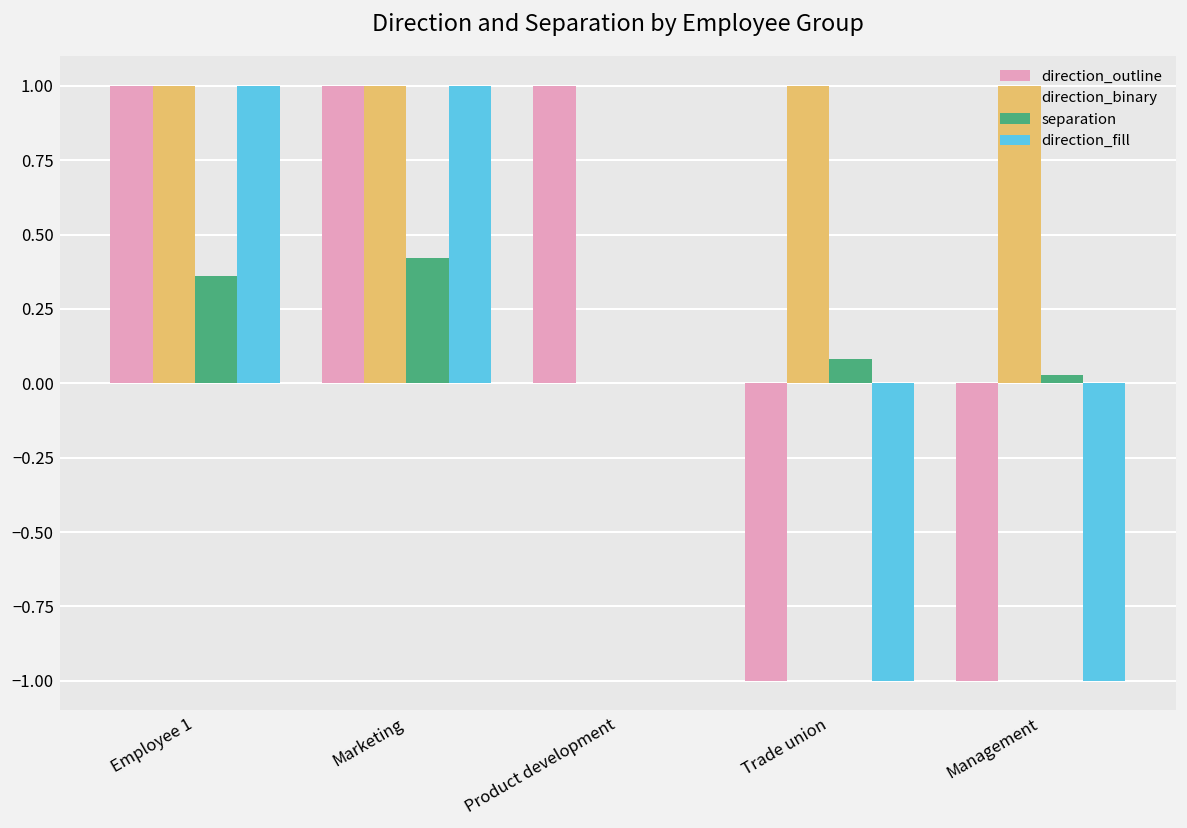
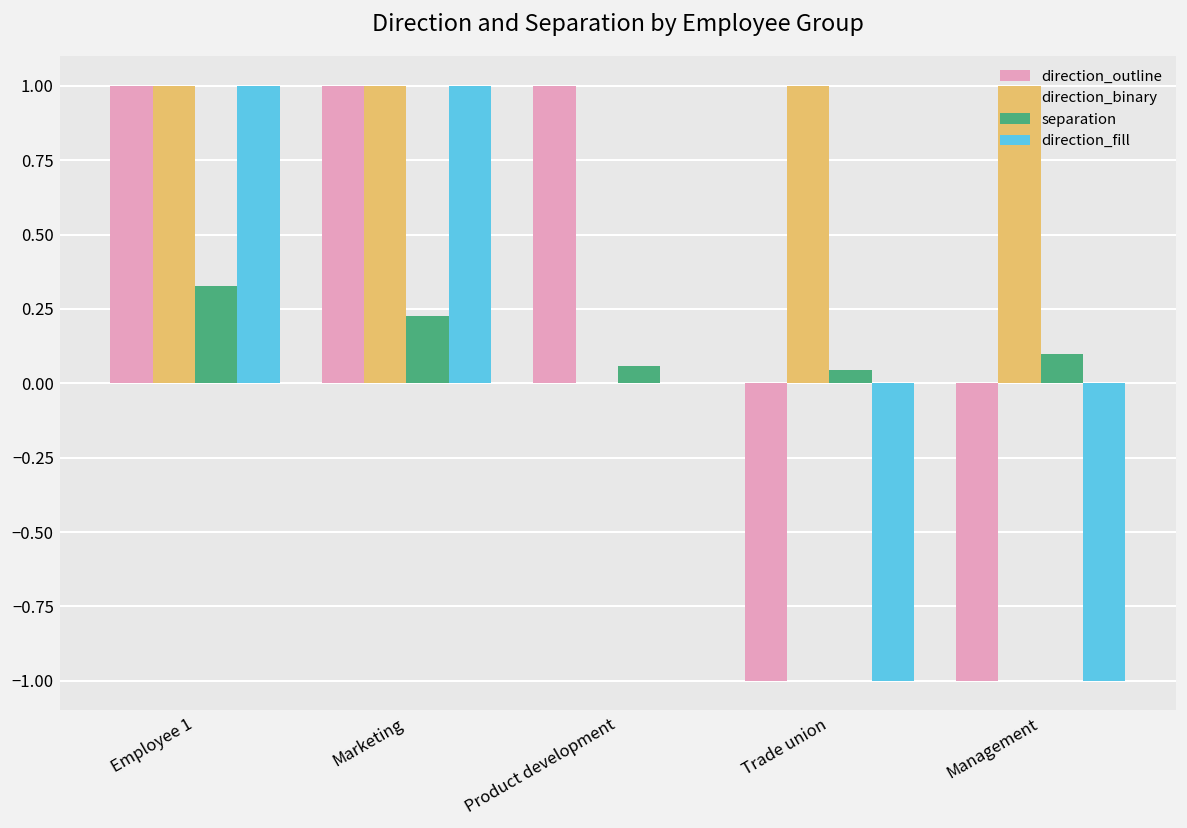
  {
    "direction_outline": {
      "Employee 1": 1.00,
      "Marketing": 1.00,
      "Product development": 1.00,
      "Trade union": -1.00,
      "Management": -1.00
    },
    "direction_binary": {
      "Employee 1": 1.00,
      "Marketing": 1.00,
      "Product development": 0.00,
      "Trade union": 1.00,
      "Management": 1.00
    },
    "separation": {
-     "Employee 1": 0.36,
-     "Marketing": 0.42,
-     "Product development": 0.00,
-     "Trade union": 0.08,
-     "Management": 0.03
+     "Employee 1": 0.33,
+     "Marketing": 0.23,
+     "Product development": 0.06,
+     "Trade union": 0.05,
+     "Management": 0.10
    },
    "direction_fill": {
      "Employee 1": 1.00,
      "Marketing": 1.00,
      "Product development": 0.00,
      "Trade union": -1.00,
      "Management": -1.00
    }
  }
